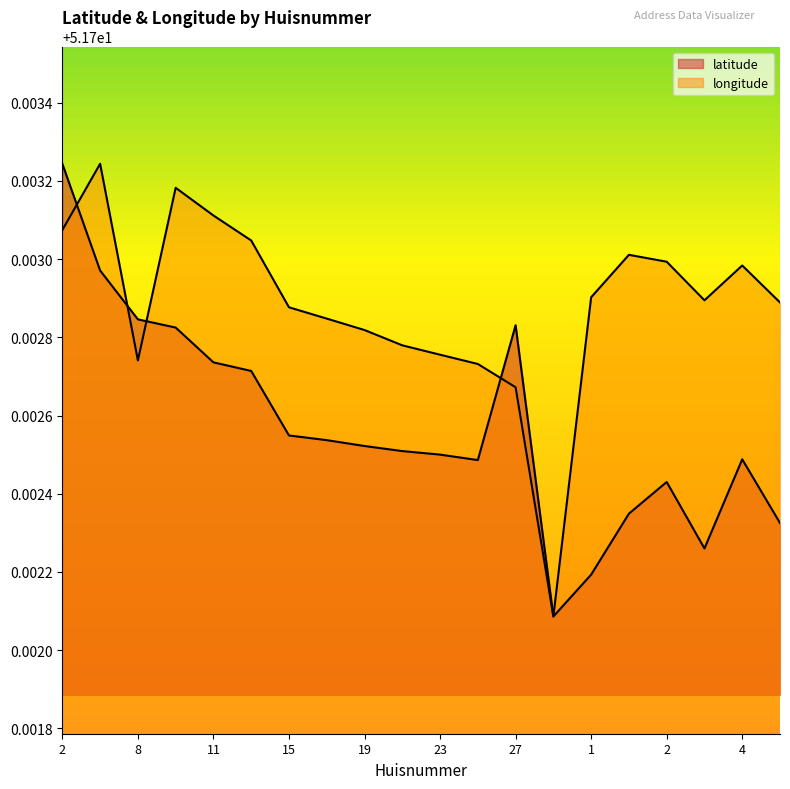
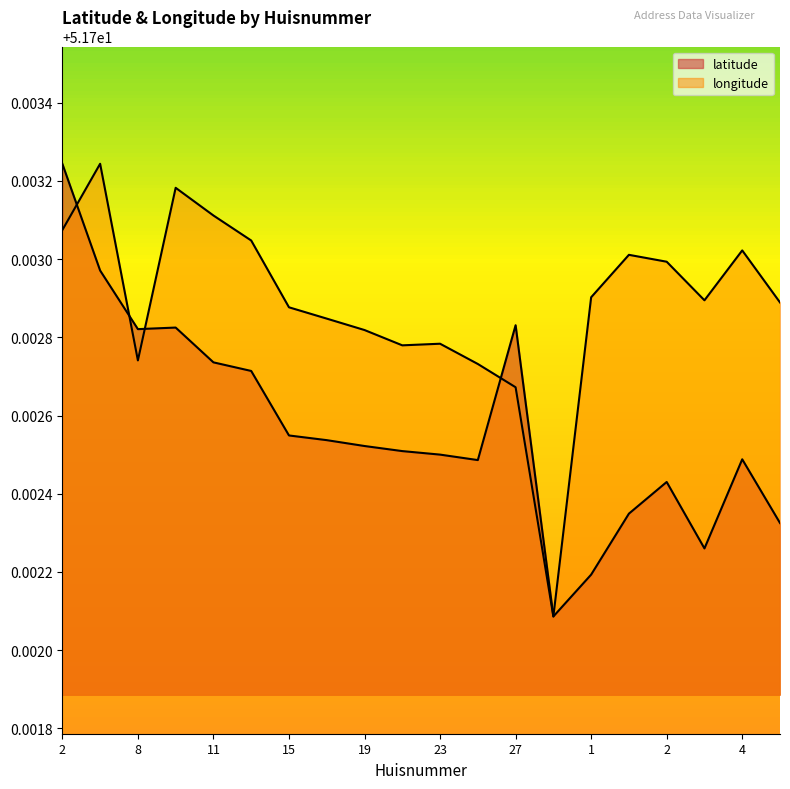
  {
    "latitude": {
-     "8": 51.70285,
+     "8": 51.70282,
      "23": 51.70250,
      "27": 51.70283,
      "4": 51.70249
    },
    "longitude": {
      "8": 51.70274,
-     "23": 51.70276,
+     "23": 51.70278,
      "27": 51.70267,
-     "4": 51.70298
+     "4": 51.70302
    }
  }
